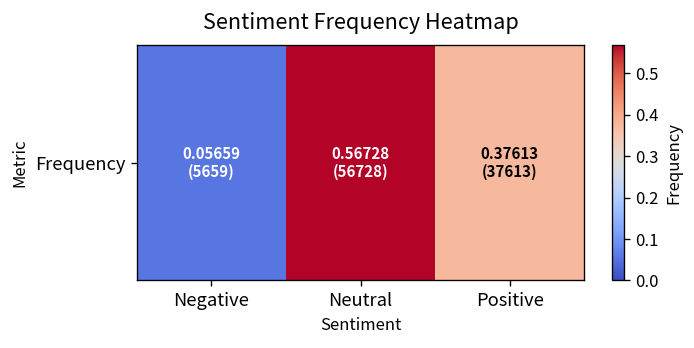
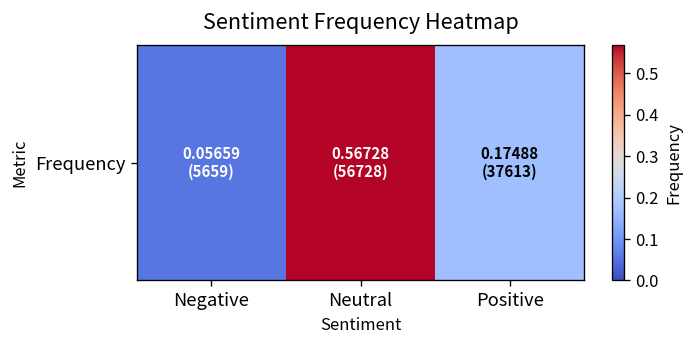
  {
    "Frequency": {
-     "Positive": 0.37613
+     "Positive": 0.17488
    }
  }
